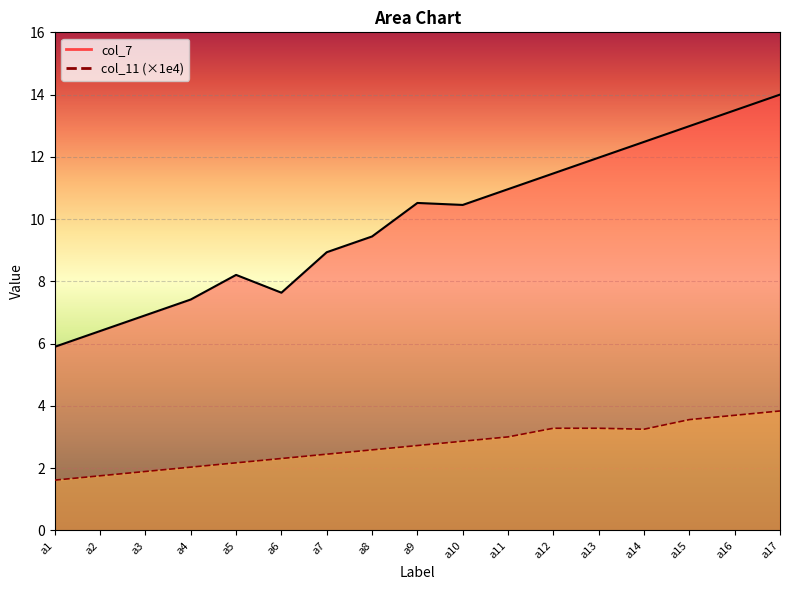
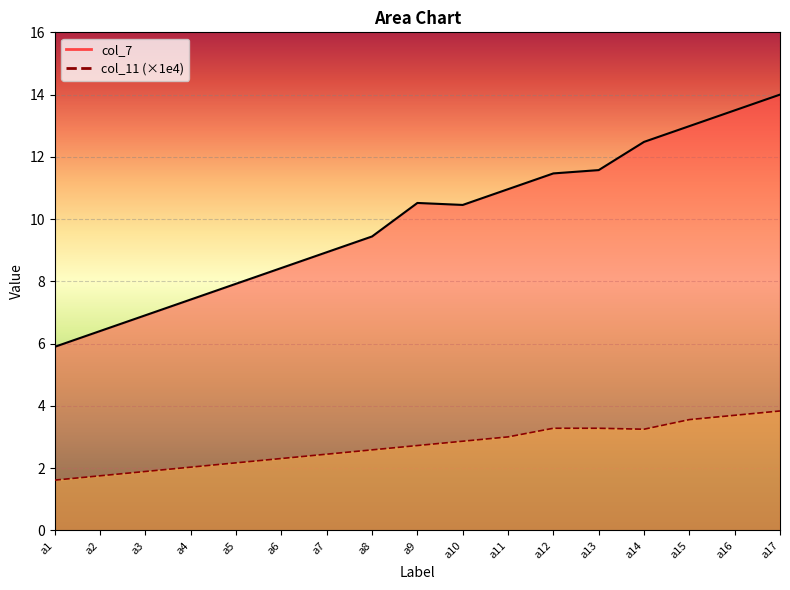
  {
    "col_7": {
      "a1": 5.9,
      "a2": 6.4,
      "a3": 6.9,
      "a4": 7.4,
-     "a5": 8.2,
-     "a6": 7.6,
+     "a5": 7.9,
+     "a6": 8.4,
      "a7": 8.9,
      "a8": 9.4,
      "a9": 10.5,
      "a10": 10.5,
      "a11": 11.0,
      "a12": 11.5,
-     "a13": 12.0,
+     "a13": 11.6,
      "a14": 12.5,
      "a15": 13.0,
      "a16": 13.5,
      "a17": 14.0
    }
  }
